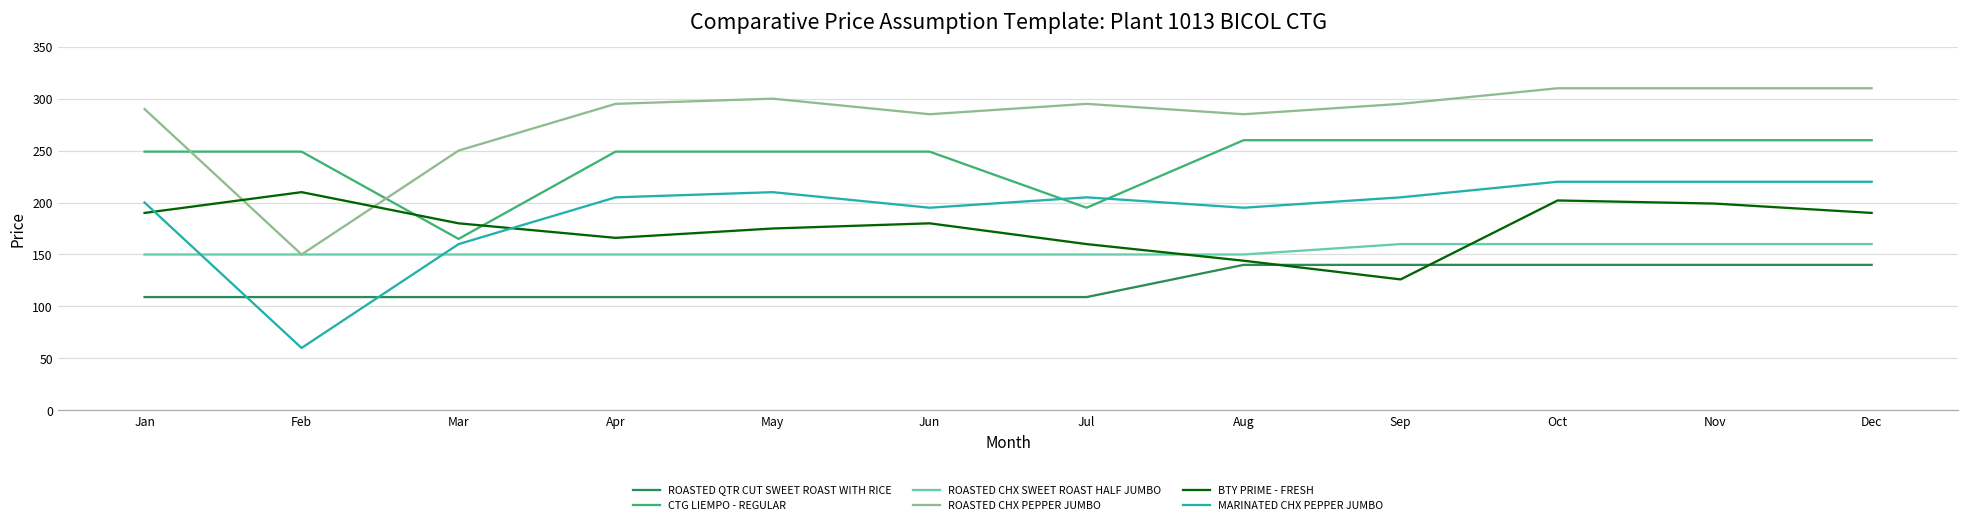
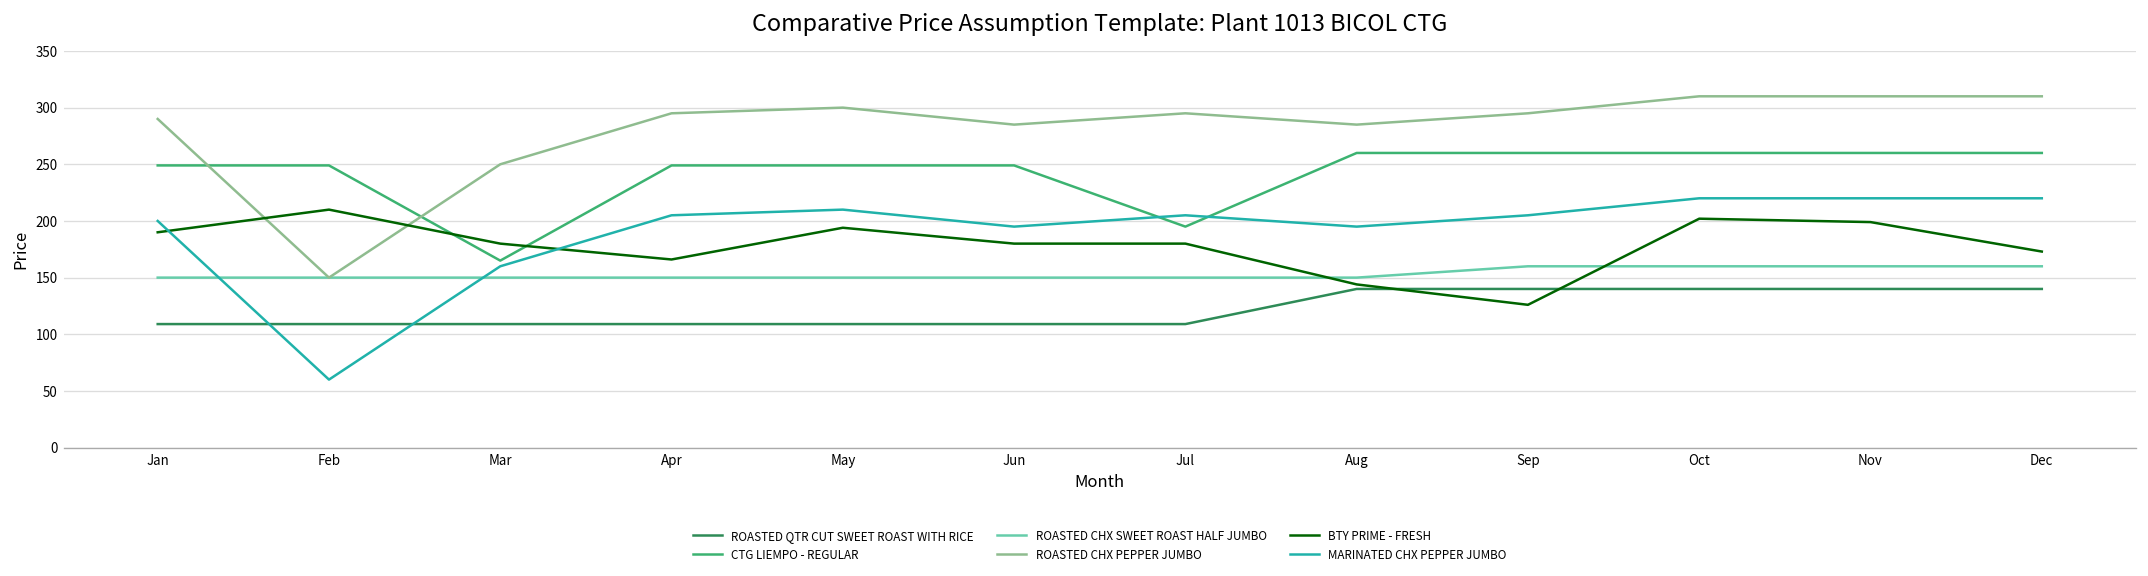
  {
    "BTY PRIME - FRESH": {
      "Jan": 190,
      "Feb": 210,
      "Mar": 180,
      "Apr": 170,
-     "May": 180,
+     "May": 190,
      "Jun": 180,
-     "Jul": 160,
+     "Jul": 180,
      "Aug": 140,
      "Sep": 130,
      "Oct": 200,
      "Nov": 200,
-     "Dec": 190
+     "Dec": 170
    },
    "MARINATED CHX PEPPER JUMBO": {
      "Jan": 200,
      "Feb": 60,
      "Mar": 160,
      "Apr": 210,
      "May": 210,
      "Jun": 200,
      "Jul": 210,
      "Aug": 200,
      "Sep": 210,
      "Oct": 220,
      "Nov": 220,
      "Dec": 220
    }
  }
